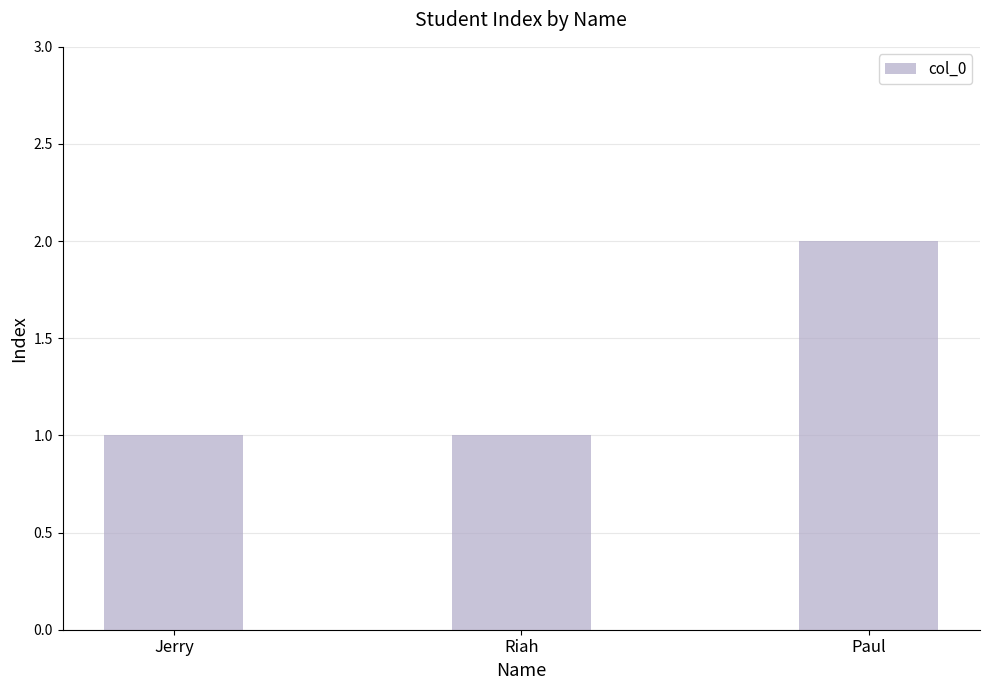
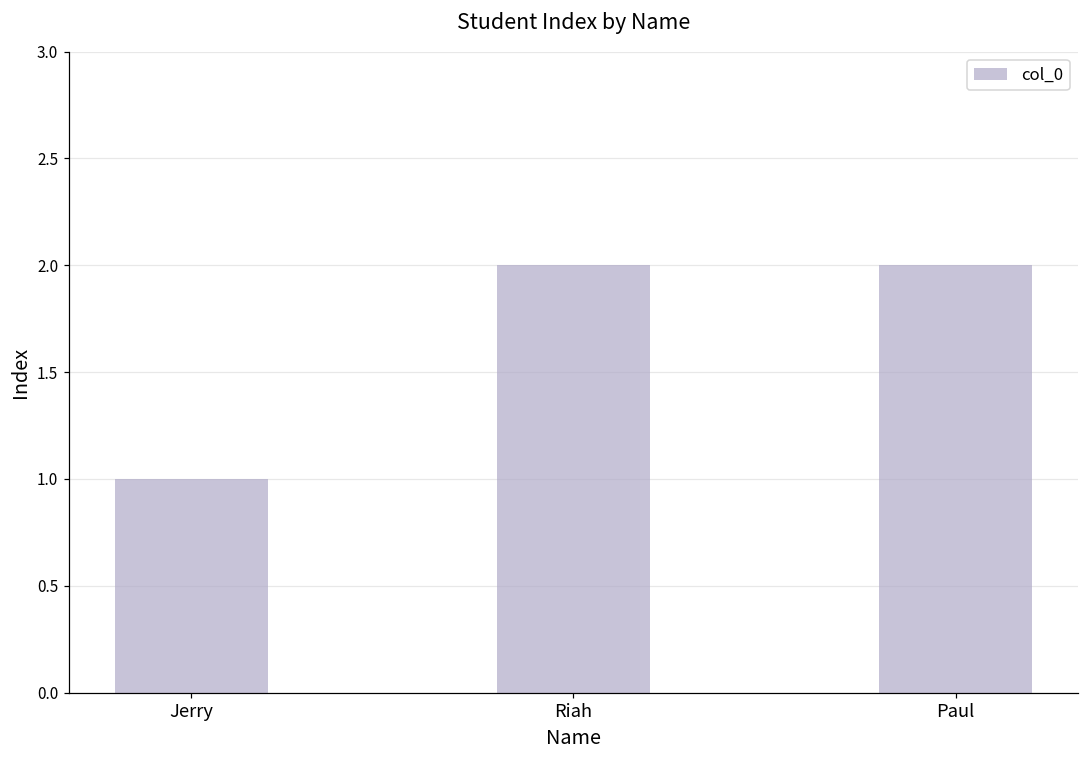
  {
    "Jerry": 1,
-   "Riah": 1,
+   "Riah": 2,
    "Paul": 2
  }
